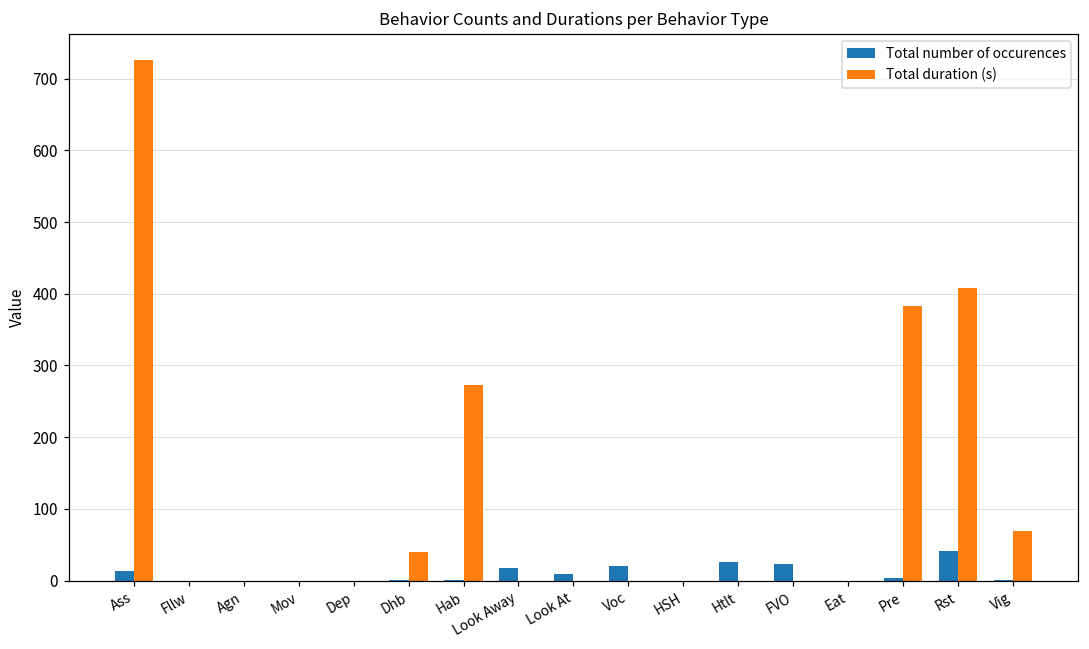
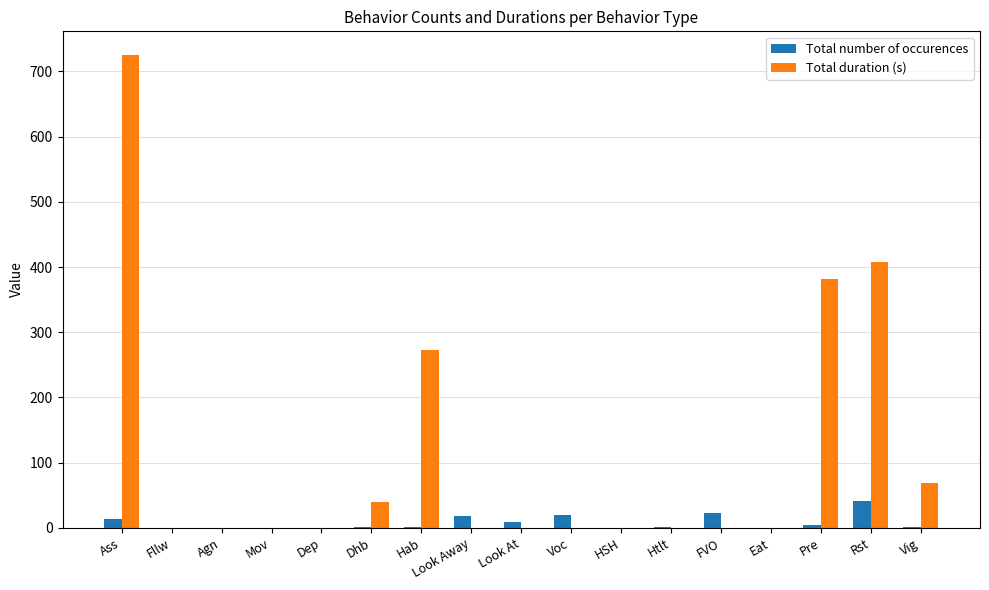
  {
    "Total number of occurences": {
      "Ass": 10,
      "Fllw": 0,
      "Agn": 0,
      "Mov": 0,
      "Dep": 0,
      "Look Away": 20,
      "Look At": 10,
      "Voc": 20,
      "HSH": 0,
-     "Htlt": 30,
+     "Htlt": 0,
      "FVO": 20,
      "Eat": 0,
      "Pre": 0,
      "Rst": 40
    },
    "Total duration (s)": {
      "Ass": 730,
      "Fllw": 0,
      "Agn": 0,
      "Mov": 0,
      "Dep": 0,
      "Dhb": 40,
      "Hab": 270,
      "Look Away": 0,
      "Look At": 0,
      "Voc": 0,
      "HSH": 0,
      "Htlt": 0,
      "FVO": 0,
      "Eat": 0,
      "Pre": 380,
      "Rst": 410,
      "Vig": 70
    }
  }
